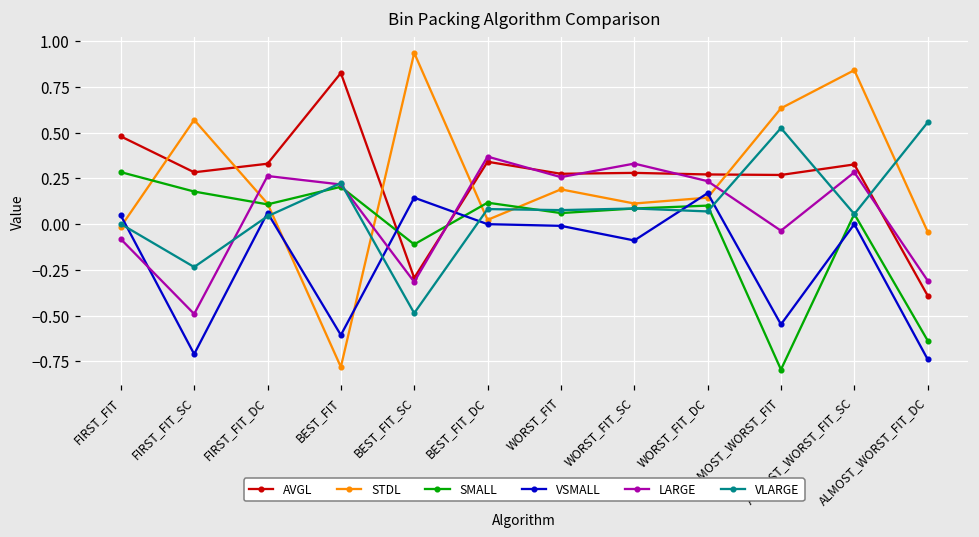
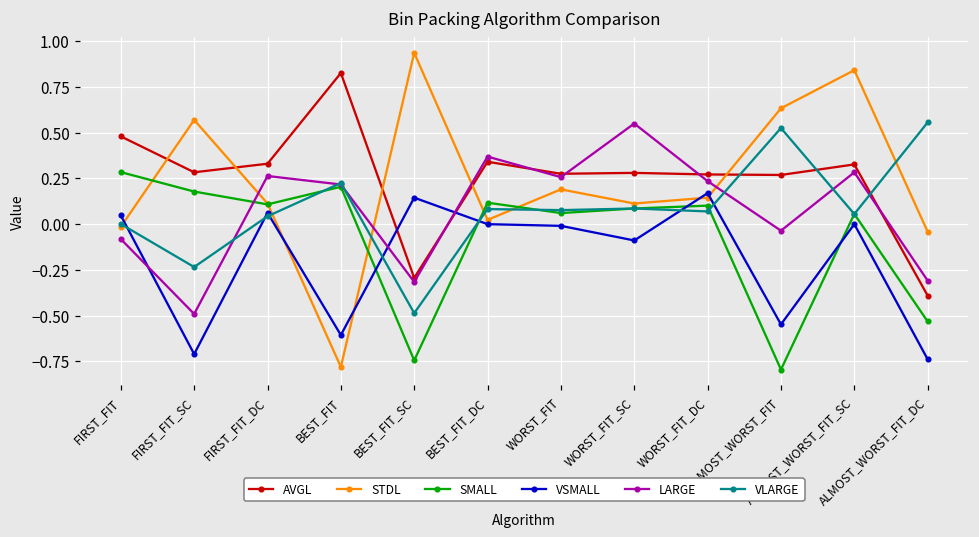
  {
    "AVGL": {
      "FIRST_FIT": 0.48,
      "FIRST_FIT_SC": 0.28,
      "FIRST_FIT_DC": 0.33,
      "BEST_FIT": 0.83,
      "BEST_FIT_SC": -0.29,
      "BEST_FIT_DC": 0.34,
      "WORST_FIT": 0.28,
      "WORST_FIT_SC": 0.28,
      "WORST_FIT_DC": 0.27,
      "ALMOST_WORST_FIT": 0.27,
      "ALMOST_WORST_FIT_SC": 0.33,
      "ALMOST_WORST_FIT_DC": -0.39
    },
    "STDL": {
      "FIRST_FIT_SC": 0.57,
      "BEST_FIT": -0.78,
      "BEST_FIT_SC": 0.94,
      "BEST_FIT_DC": 0.02,
      "WORST_FIT": 0.19,
      "WORST_FIT_SC": 0.11,
      "WORST_FIT_DC": 0.14,
      "ALMOST_WORST_FIT": 0.63,
      "ALMOST_WORST_FIT_SC": 0.84,
      "ALMOST_WORST_FIT_DC": -0.04
    },
    "SMALL": {
      "FIRST_FIT": 0.28,
      "FIRST_FIT_SC": 0.18,
-     "BEST_FIT_SC": -0.11,
+     "BEST_FIT_SC": -0.75,
      "BEST_FIT_DC": 0.12,
      "WORST_FIT": 0.06,
      "WORST_FIT_DC": 0.10,
      "ALMOST_WORST_FIT": -0.80,
-     "ALMOST_WORST_FIT_DC": -0.64
+     "ALMOST_WORST_FIT_DC": -0.53
    },
    "VSMALL": {
      "FIRST_FIT": 0.05,
      "FIRST_FIT_SC": -0.71,
      "FIRST_FIT_DC": 0.06,
      "BEST_FIT": -0.61,
      "BEST_FIT_SC": 0.14,
      "BEST_FIT_DC": 0.00,
      "WORST_FIT": -0.01,
      "WORST_FIT_SC": -0.09,
      "WORST_FIT_DC": 0.17,
      "ALMOST_WORST_FIT": -0.55,
      "ALMOST_WORST_FIT_SC": 0.00,
      "ALMOST_WORST_FIT_DC": -0.74
    },
    "LARGE": {
      "FIRST_FIT": -0.08,
      "FIRST_FIT_SC": -0.49,
      "FIRST_FIT_DC": 0.26,
      "BEST_FIT_SC": -0.32,
      "BEST_FIT_DC": 0.37,
      "WORST_FIT": 0.26,
-     "WORST_FIT_SC": 0.33,
+     "WORST_FIT_SC": 0.55,
      "WORST_FIT_DC": 0.23,
      "ALMOST_WORST_FIT": -0.04,
      "ALMOST_WORST_FIT_SC": 0.28,
      "ALMOST_WORST_FIT_DC": -0.31
    },
    "VLARGE": {
      "FIRST_FIT_SC": -0.23,
      "FIRST_FIT_DC": 0.04,
      "BEST_FIT_SC": -0.49,
      "BEST_FIT_DC": 0.08,
      "WORST_FIT": 0.08,
      "WORST_FIT_DC": 0.07,
      "ALMOST_WORST_FIT": 0.52,
      "ALMOST_WORST_FIT_DC": 0.56
    }
  }
